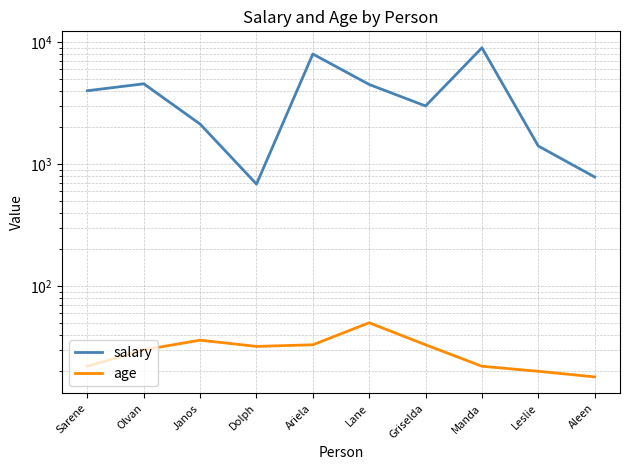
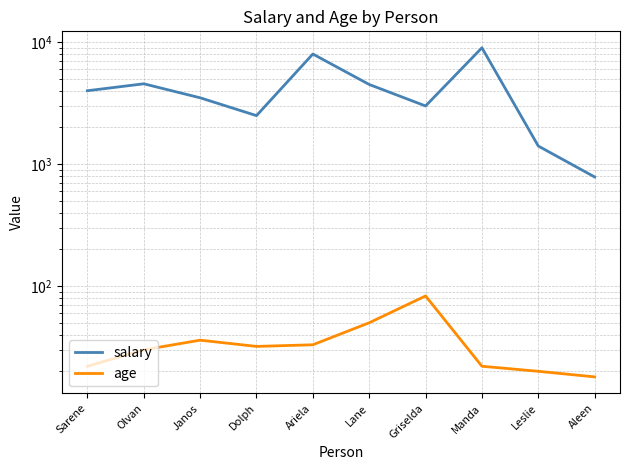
  {
    "salary": {
      "Sarene": 4000,
      "Olvan": 4600,
-     "Janos": 2100,
-     "Dolph": 700,
+     "Janos": 3500,
+     "Dolph": 2500,
      "Ariela": 8000,
      "Lane": 4500,
      "Griselda": 3000,
      "Manda": 9000,
      "Leslie": 1400,
      "Aleen": 800
    },
    "age": {
      "Janos": 36,
      "Dolph": 32,
      "Ariela": 33,
      "Lane": 50,
-     "Griselda": 33,
+     "Griselda": 80,
      "Manda": 22,
      "Leslie": 20,
      "Aleen": 18
    }
  }
